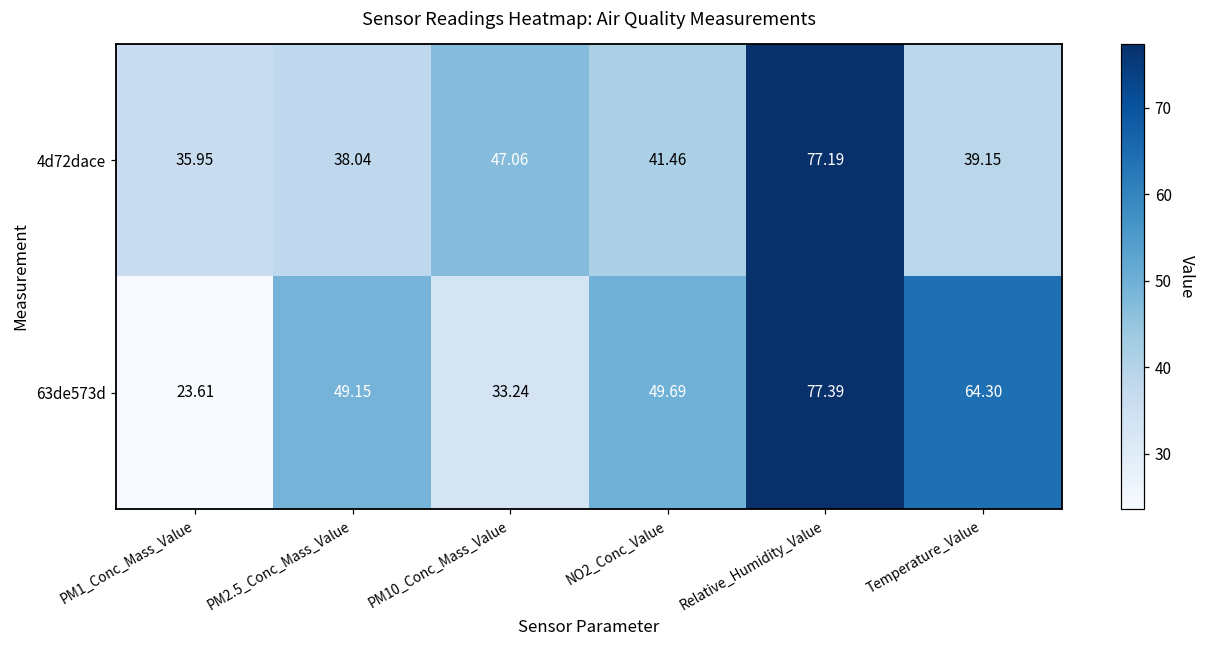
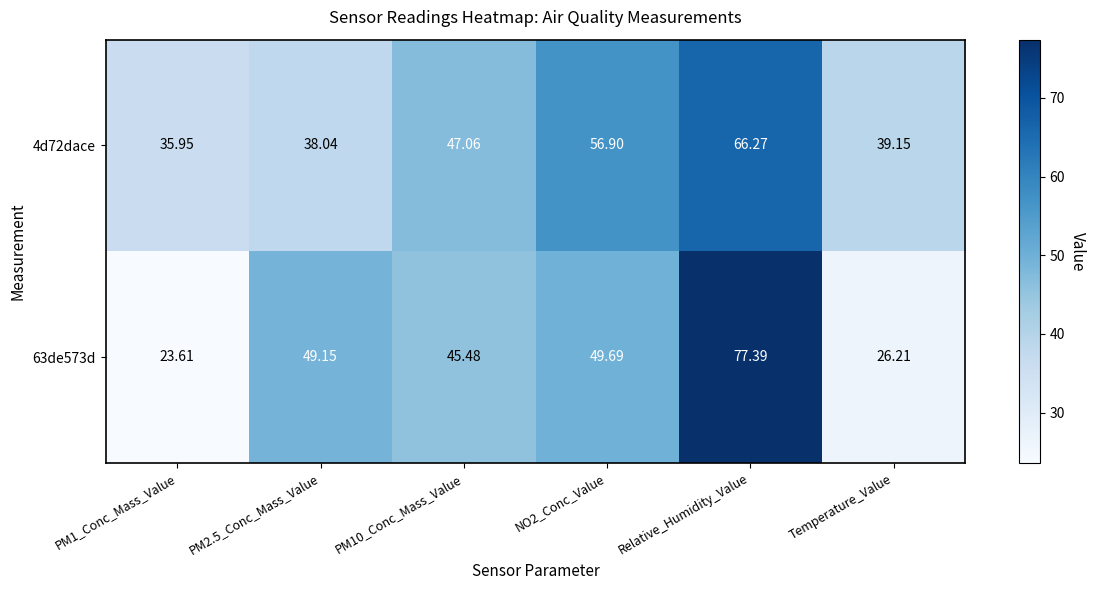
  {
    "4d72dace": {
      "PM1_Conc_Mass_Value": 35.95,
      "PM2.5_Conc_Mass_Value": 38.04,
      "PM10_Conc_Mass_Value": 47.06,
-     "NO2_Conc_Value": 41.46,
-     "Relative_Humidity_Value": 77.19,
+     "NO2_Conc_Value": 56.90,
+     "Relative_Humidity_Value": 66.27,
      "Temperature_Value": 39.15
    },
    "63de573d": {
      "PM1_Conc_Mass_Value": 23.61,
      "PM2.5_Conc_Mass_Value": 49.15,
-     "PM10_Conc_Mass_Value": 33.24,
+     "PM10_Conc_Mass_Value": 45.48,
      "NO2_Conc_Value": 49.69,
      "Relative_Humidity_Value": 77.39,
-     "Temperature_Value": 64.30
+     "Temperature_Value": 26.21
    }
  }
